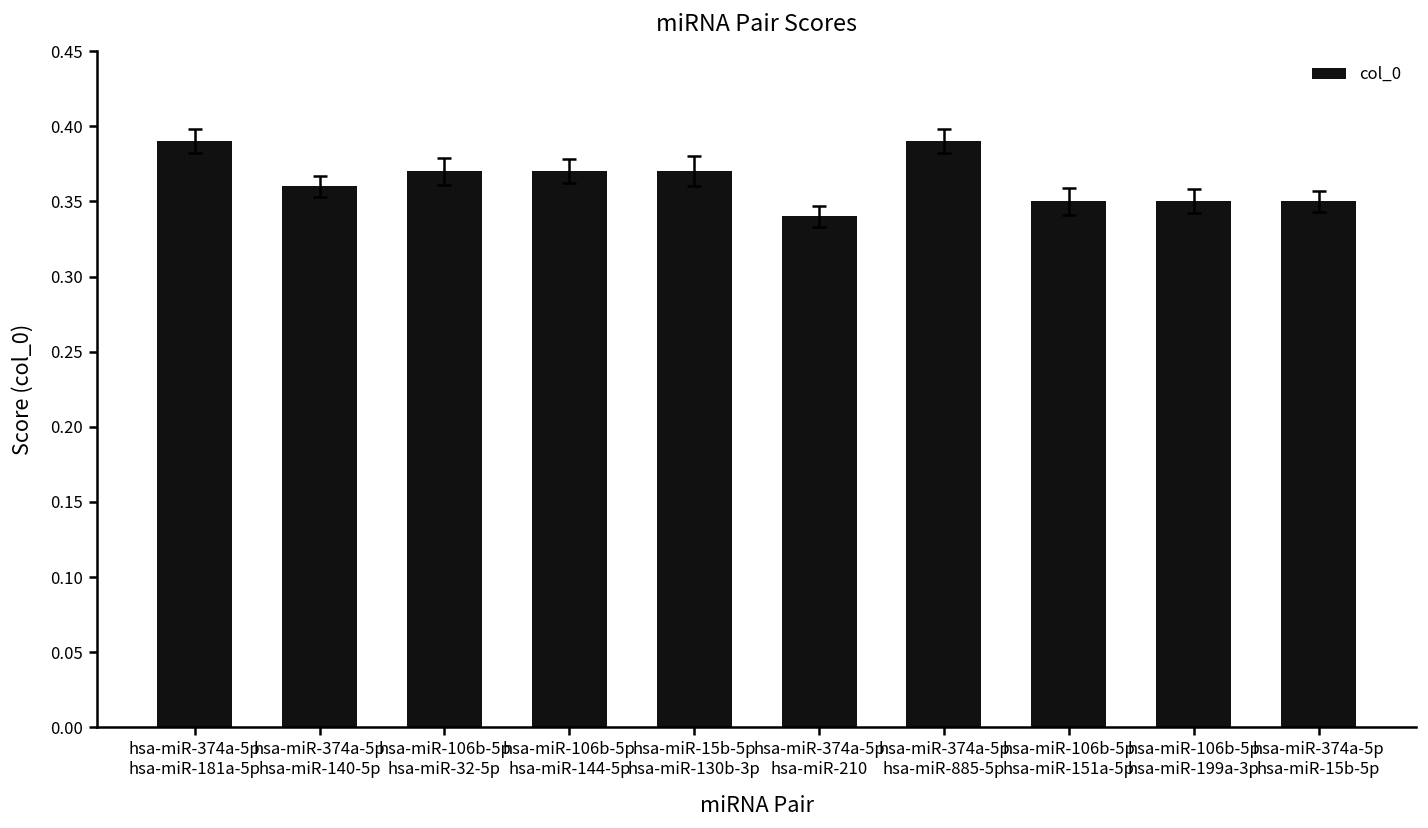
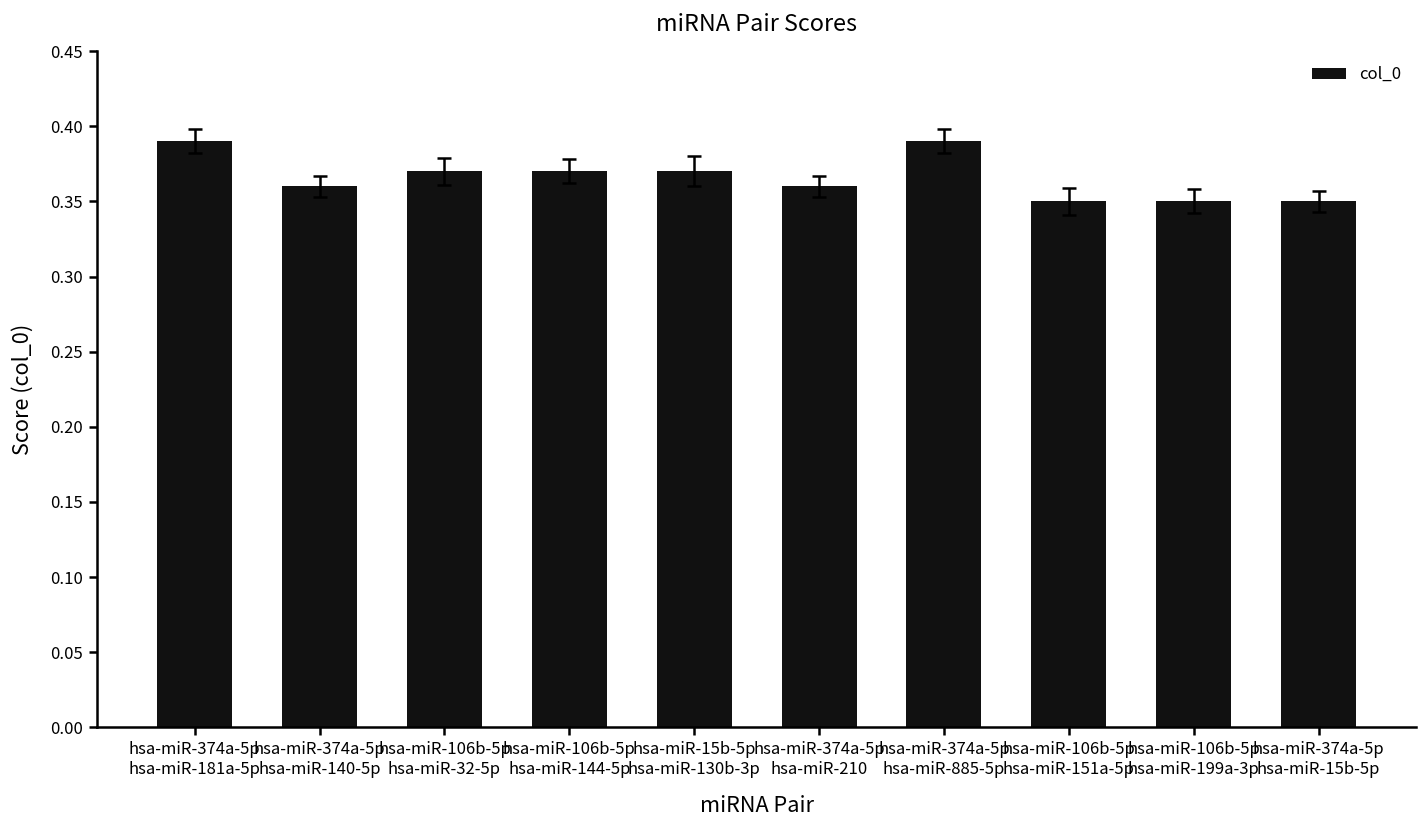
  {
    "col_0": {
      "hsa-miR-374a-5p hsa-miR-181a-5p": 0.39,
      "hsa-miR-374a-5p hsa-miR-140-5p": 0.36,
      "hsa-miR-106b-5p hsa-miR-32-5p": 0.37,
      "hsa-miR-106b-5p hsa-miR-144-5p": 0.37,
      "hsa-miR-15b-5p hsa-miR-130b-3p": 0.37,
-     "hsa-miR-374a-5p hsa-miR-210": 0.34,
+     "hsa-miR-374a-5p hsa-miR-210": 0.36,
      "hsa-miR-374a-5p hsa-miR-885-5p": 0.39,
      "hsa-miR-106b-5p hsa-miR-151a-5p": 0.35,
      "hsa-miR-106b-5p hsa-miR-199a-3p": 0.35,
      "hsa-miR-374a-5p hsa-miR-15b-5p": 0.35
    }
  }
